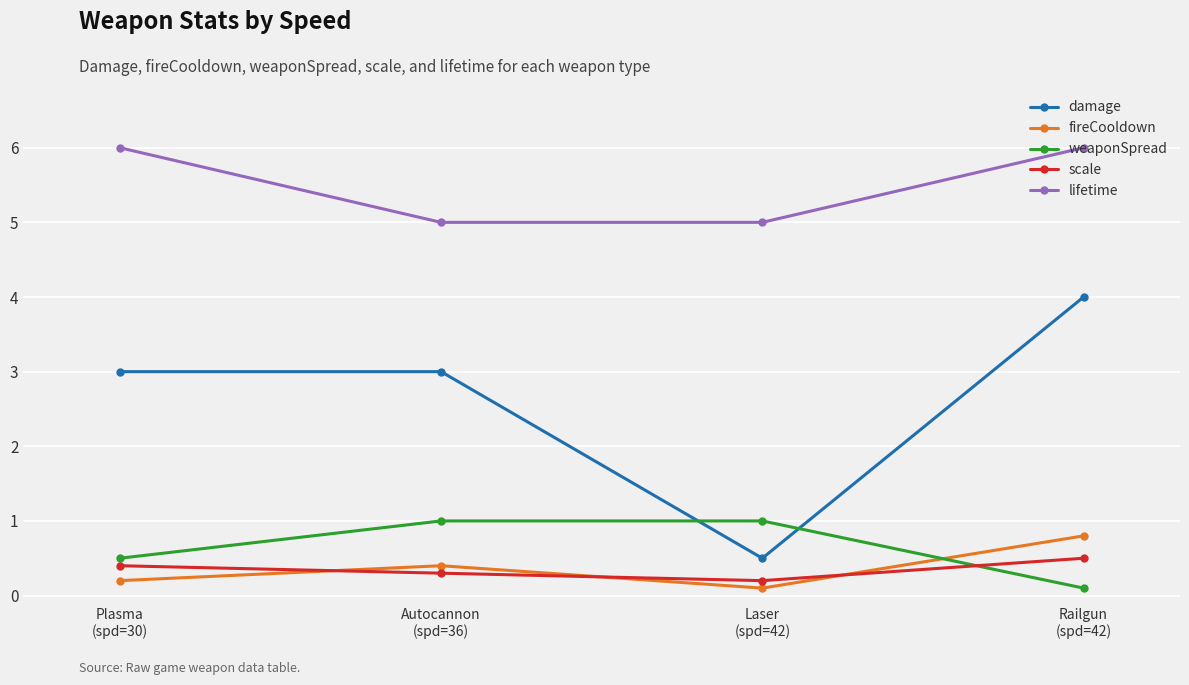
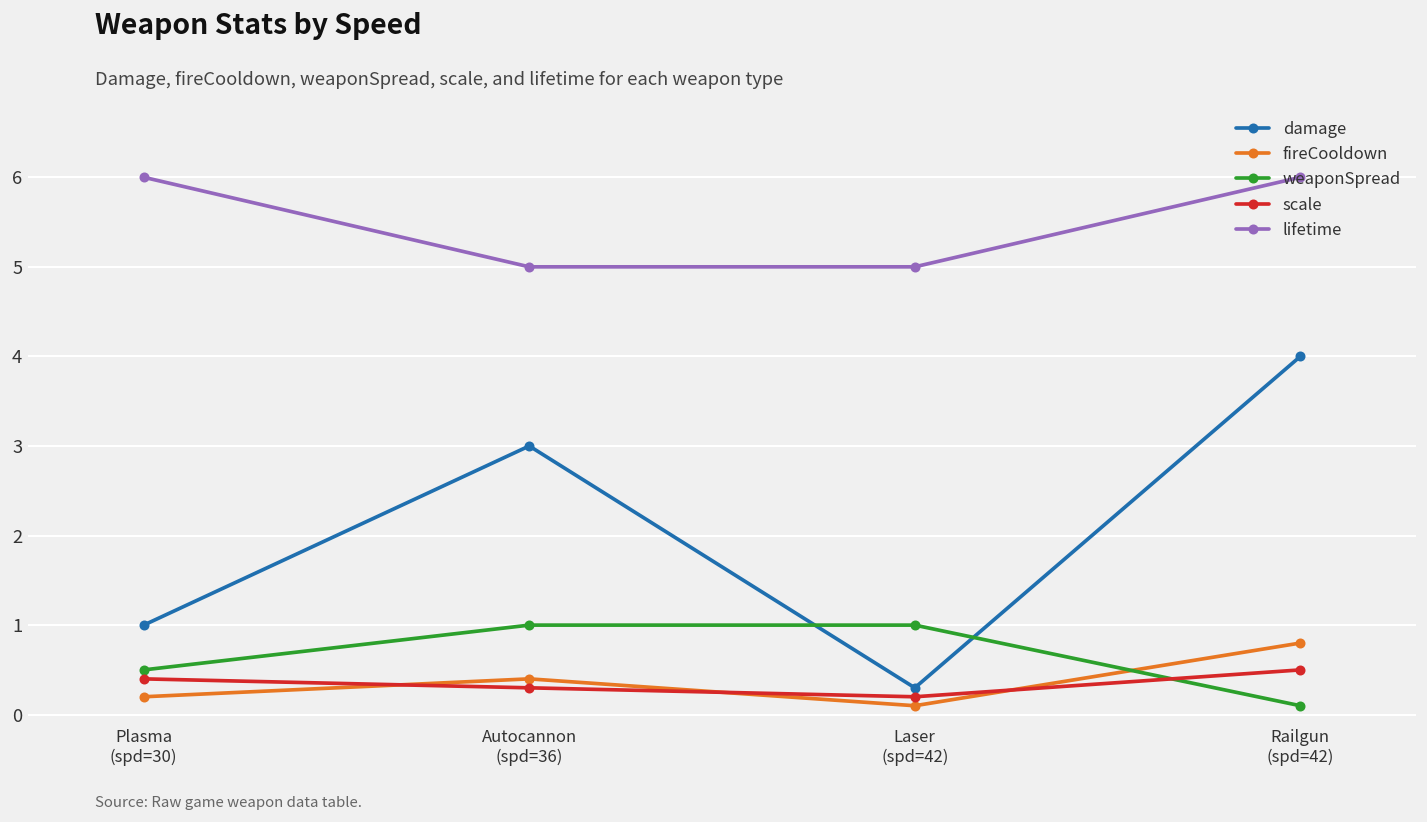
  {
    "damage": {
-     "Plasma (spd=30)": 3,
+     "Plasma (spd=30)": 1,
      "Autocannon (spd=36)": 3.0,
-     "Laser (spd=42)": 0.5,
+     "Laser (spd=42)": 0.3,
      "Railgun (spd=42)": 4.0
    },
    "fireCooldown": {
      "Plasma (spd=30)": 0.2,
      "Autocannon (spd=36)": 0.4,
      "Laser (spd=42)": 0.1,
      "Railgun (spd=42)": 0.8
    },
    "weaponSpread": {
      "Plasma (spd=30)": 0.5,
      "Autocannon (spd=36)": 1.0,
      "Laser (spd=42)": 1.0,
      "Railgun (spd=42)": 0.1
    },
    "scale": {
      "Plasma (spd=30)": 0.4,
      "Autocannon (spd=36)": 0.3,
      "Laser (spd=42)": 0.2,
      "Railgun (spd=42)": 0.5
    },
    "lifetime": {
      "Plasma (spd=30)": 6.0,
      "Autocannon (spd=36)": 5.0,
      "Laser (spd=42)": 5.0,
      "Railgun (spd=42)": 6.0
    }
  }
